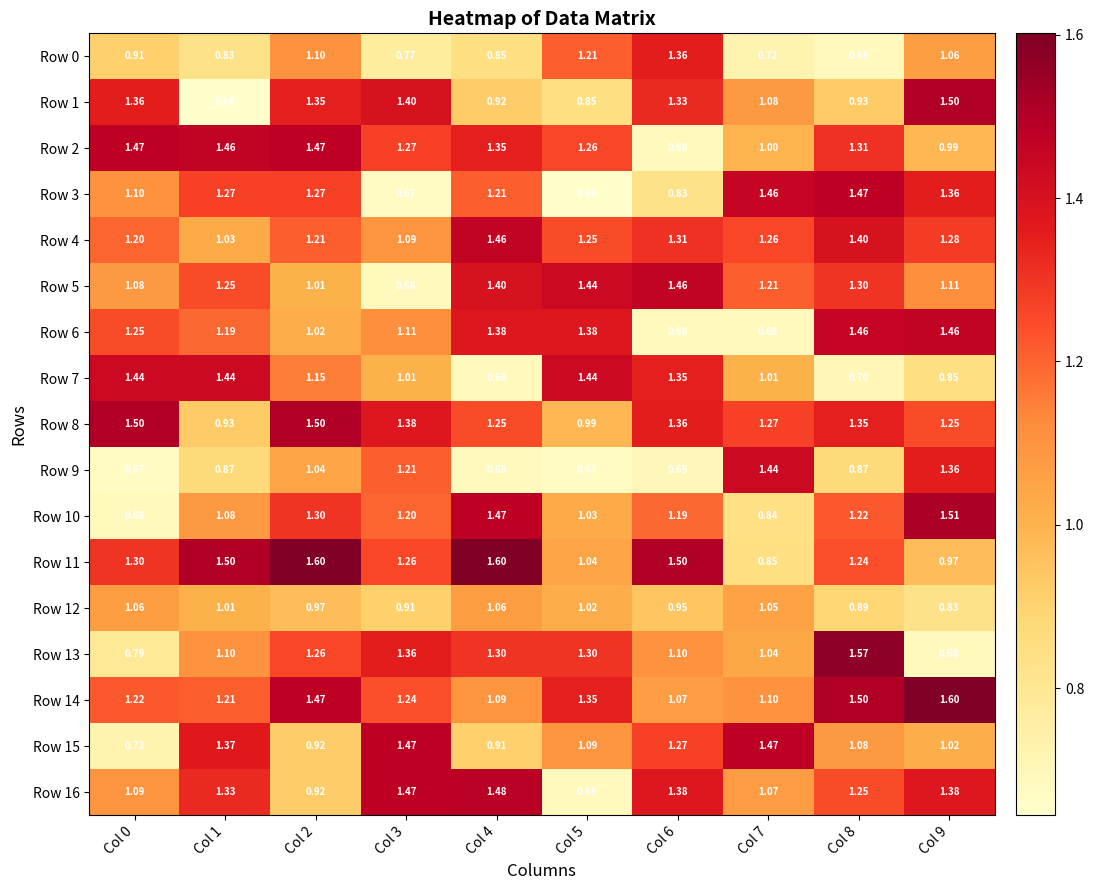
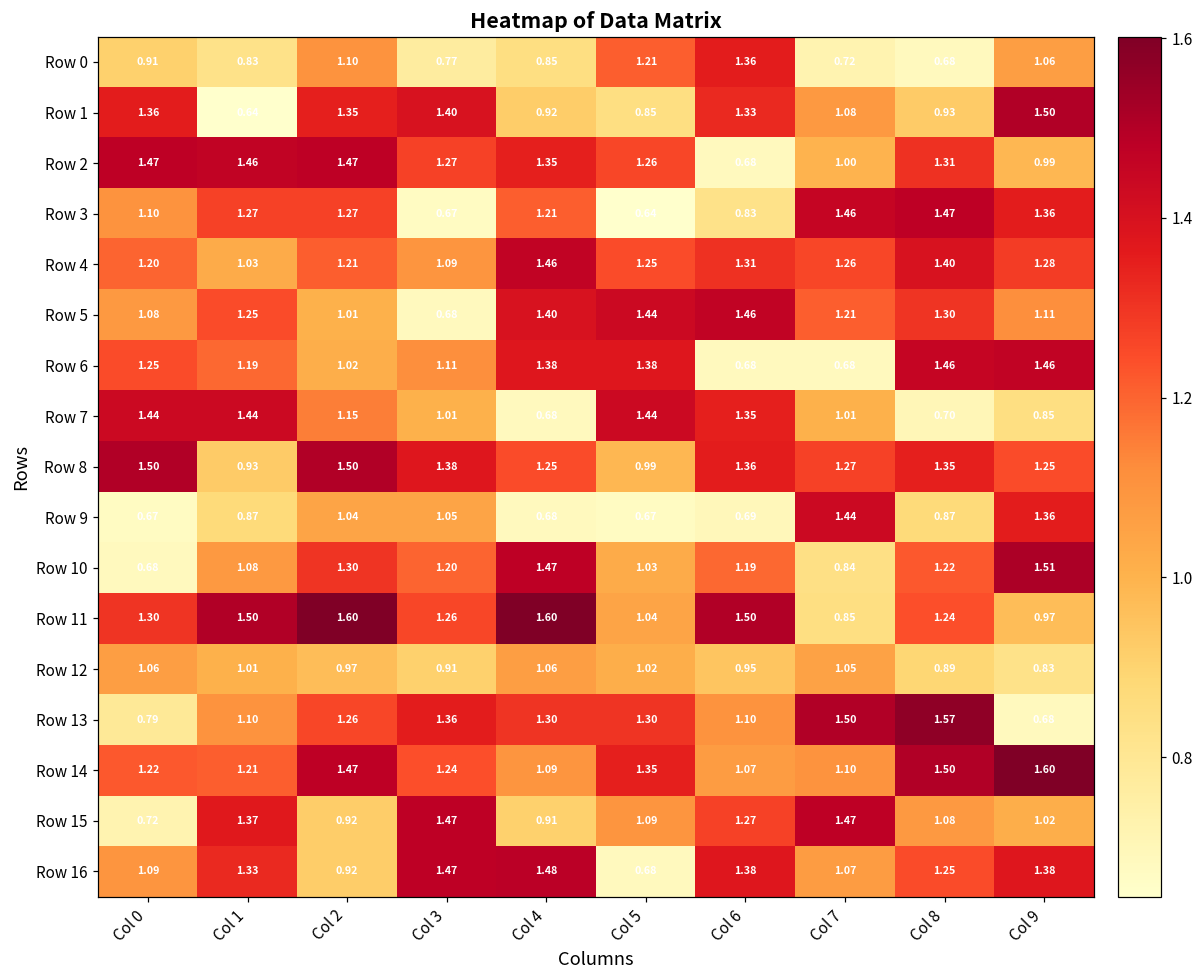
  {
    "Row 0": {
      "Col 0": 0.91,
      "Col 1": 0.83,
      "Col 2": 1.10,
      "Col 3": 0.77,
      "Col 4": 0.85,
      "Col 5": 1.21,
      "Col 6": 1.36,
      "Col 7": 0.72,
      "Col 8": 0.68,
      "Col 9": 1.06
    },
    "Row 1": {
      "Col 0": 1.36,
      "Col 1": 0.64,
      "Col 2": 1.35,
      "Col 3": 1.40,
      "Col 4": 0.92,
      "Col 5": 0.85,
      "Col 6": 1.33,
      "Col 7": 1.08,
      "Col 8": 0.93,
      "Col 9": 1.50
    },
    "Row 2": {
      "Col 0": 1.47,
      "Col 1": 1.46,
      "Col 2": 1.47,
      "Col 3": 1.27,
      "Col 4": 1.35,
      "Col 5": 1.26,
      "Col 6": 0.68,
      "Col 7": 1.00,
      "Col 8": 1.31,
      "Col 9": 0.99
    },
    "Row 3": {
      "Col 0": 1.10,
      "Col 1": 1.27,
      "Col 2": 1.27,
      "Col 3": 0.67,
      "Col 4": 1.21,
      "Col 5": 0.64,
      "Col 6": 0.83,
      "Col 7": 1.46,
      "Col 8": 1.47,
      "Col 9": 1.36
    },
    "Row 4": {
      "Col 0": 1.20,
      "Col 1": 1.03,
      "Col 2": 1.21,
      "Col 3": 1.09,
      "Col 4": 1.46,
      "Col 5": 1.25,
      "Col 6": 1.31,
      "Col 7": 1.26,
      "Col 8": 1.40,
      "Col 9": 1.28
    },
    "Row 5": {
      "Col 0": 1.08,
      "Col 1": 1.25,
      "Col 2": 1.01,
      "Col 3": 0.68,
      "Col 4": 1.40,
      "Col 5": 1.44,
      "Col 6": 1.46,
      "Col 7": 1.21,
      "Col 8": 1.30,
      "Col 9": 1.11
    },
    "Row 6": {
      "Col 0": 1.25,
      "Col 1": 1.19,
      "Col 2": 1.02,
      "Col 3": 1.11,
      "Col 4": 1.38,
      "Col 5": 1.38,
      "Col 6": 0.68,
      "Col 7": 0.68,
      "Col 8": 1.46,
      "Col 9": 1.46
    },
    "Row 7": {
      "Col 0": 1.44,
      "Col 1": 1.44,
      "Col 2": 1.15,
      "Col 3": 1.01,
      "Col 4": 0.68,
      "Col 5": 1.44,
      "Col 6": 1.35,
      "Col 7": 1.01,
      "Col 8": 0.70,
      "Col 9": 0.85
    },
    "Row 8": {
      "Col 0": 1.50,
      "Col 1": 0.93,
      "Col 2": 1.50,
      "Col 3": 1.38,
      "Col 4": 1.25,
      "Col 5": 0.99,
      "Col 6": 1.36,
      "Col 7": 1.27,
      "Col 8": 1.35,
      "Col 9": 1.25
    },
    "Row 9": {
      "Col 0": 0.67,
      "Col 1": 0.87,
      "Col 2": 1.04,
-     "Col 3": 1.21,
+     "Col 3": 1.05,
      "Col 4": 0.68,
      "Col 5": 0.67,
      "Col 6": 0.69,
      "Col 7": 1.44,
      "Col 8": 0.87,
      "Col 9": 1.36
    },
    "Row 10": {
      "Col 0": 0.68,
      "Col 1": 1.08,
      "Col 2": 1.30,
      "Col 3": 1.20,
      "Col 4": 1.47,
      "Col 5": 1.03,
      "Col 6": 1.19,
      "Col 7": 0.84,
      "Col 8": 1.22,
      "Col 9": 1.51
    },
    "Row 11": {
      "Col 0": 1.30,
      "Col 1": 1.50,
      "Col 2": 1.60,
      "Col 3": 1.26,
      "Col 4": 1.60,
      "Col 5": 1.04,
      "Col 6": 1.50,
      "Col 7": 0.85,
      "Col 8": 1.24,
      "Col 9": 0.97
    },
    "Row 12": {
      "Col 0": 1.06,
      "Col 1": 1.01,
      "Col 2": 0.97,
      "Col 3": 0.91,
      "Col 4": 1.06,
      "Col 5": 1.02,
      "Col 6": 0.95,
      "Col 7": 1.05,
      "Col 8": 0.89,
      "Col 9": 0.83
    },
    "Row 13": {
      "Col 0": 0.79,
      "Col 1": 1.10,
      "Col 2": 1.26,
      "Col 3": 1.36,
      "Col 4": 1.30,
      "Col 5": 1.30,
      "Col 6": 1.10,
-     "Col 7": 1.04,
+     "Col 7": 1.50,
      "Col 8": 1.57,
      "Col 9": 0.68
    },
    "Row 14": {
      "Col 0": 1.22,
      "Col 1": 1.21,
      "Col 2": 1.47,
      "Col 3": 1.24,
      "Col 4": 1.09,
      "Col 5": 1.35,
      "Col 6": 1.07,
      "Col 7": 1.10,
      "Col 8": 1.50,
      "Col 9": 1.60
    },
    "Row 15": {
      "Col 0": 0.72,
      "Col 1": 1.37,
      "Col 2": 0.92,
      "Col 3": 1.47,
      "Col 4": 0.91,
      "Col 5": 1.09,
      "Col 6": 1.27,
      "Col 7": 1.47,
      "Col 8": 1.08,
      "Col 9": 1.02
    },
    "Row 16": {
      "Col 0": 1.09,
      "Col 1": 1.33,
      "Col 2": 0.92,
      "Col 3": 1.47,
      "Col 4": 1.48,
      "Col 5": 0.68,
      "Col 6": 1.38,
      "Col 7": 1.07,
      "Col 8": 1.25,
      "Col 9": 1.38
    }
  }
